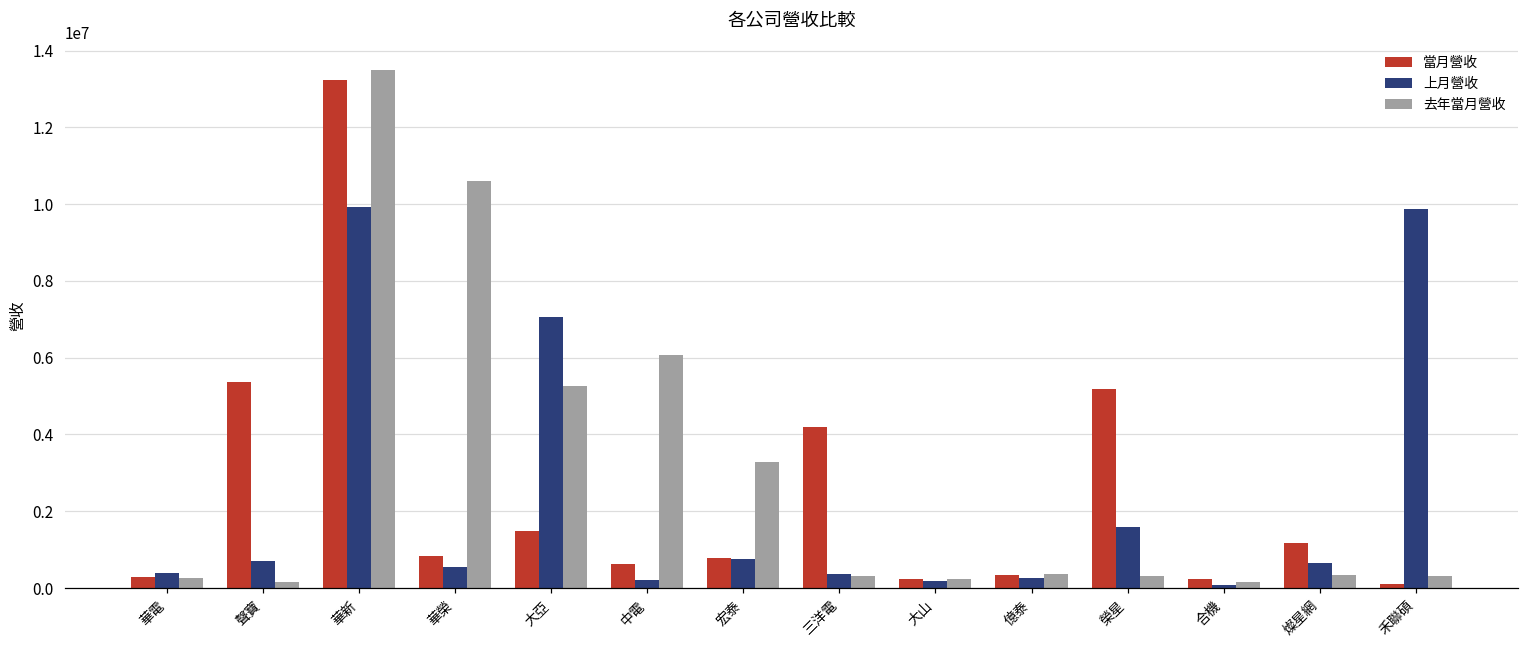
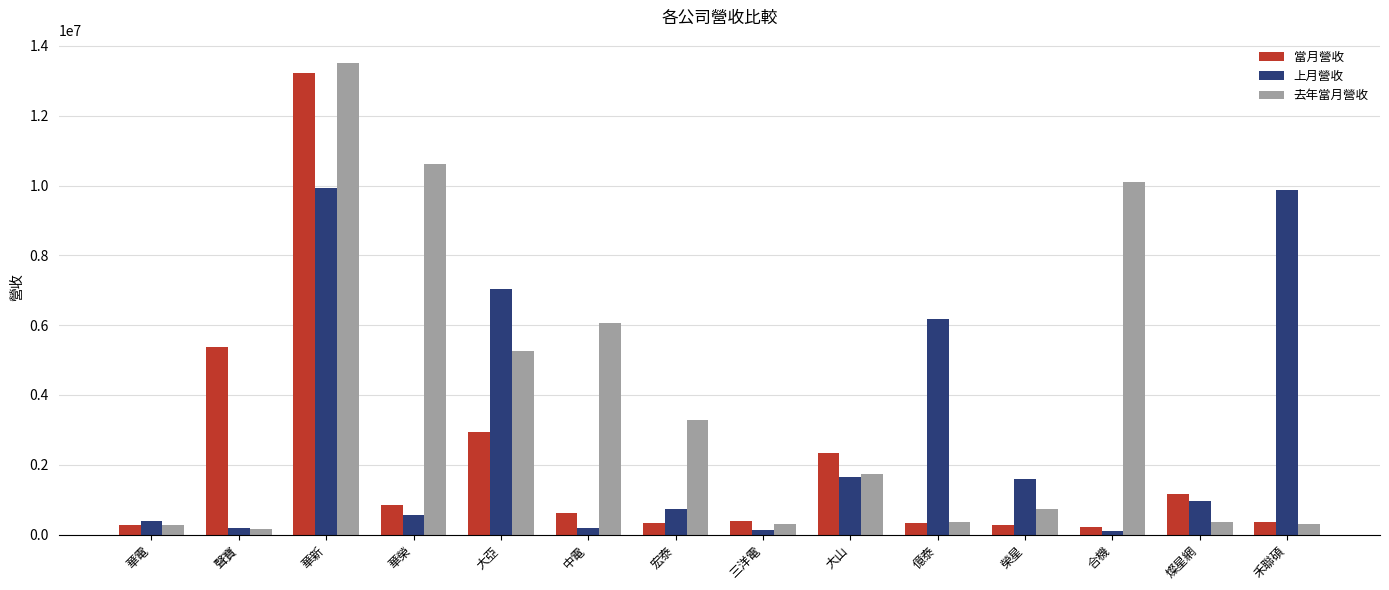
  {
    "當月營收": {
      "華電": 300000,
      "聲寶": 5400000,
      "華新": 13200000,
      "華榮": 800000,
-     "大亞": 1500000,
+     "大亞": 3000000,
      "中電": 600000,
-     "宏泰": 800000,
-     "三洋電": 4200000,
-     "大山": 200000,
+     "宏泰": 300000,
+     "三洋電": 400000,
+     "大山": 2300000,
      "億泰": 300000,
-     "榮星": 5200000,
+     "榮星": 300000,
      "合機": 200000,
      "燦星網": 1200000,
-     "禾聯碩": 100000
+     "禾聯碩": 300000
    },
    "上月營收": {
      "華電": 400000,
-     "聲寶": 700000,
+     "聲寶": 200000,
      "華新": 9900000,
      "華榮": 600000,
      "大亞": 7000000,
      "中電": 200000,
      "宏泰": 700000,
-     "三洋電": 400000,
-     "大山": 200000,
-     "億泰": 300000,
+     "三洋電": 100000,
+     "大山": 1600000,
+     "億泰": 6200000,
      "榮星": 1600000,
      "合機": 100000,
-     "燦星網": 600000,
+     "燦星網": 1000000,
      "禾聯碩": 9900000
    },
    "去年當月營收": {
      "華電": 300000,
      "聲寶": 200000,
      "華新": 13500000,
      "華榮": 10600000,
      "大亞": 5300000,
      "中電": 6100000,
      "宏泰": 3300000,
      "三洋電": 300000,
-     "大山": 200000,
+     "大山": 1700000,
      "億泰": 400000,
-     "榮星": 300000,
-     "合機": 200000,
+     "榮星": 700000,
+     "合機": 10100000,
      "燦星網": 400000,
      "禾聯碩": 300000
    }
  }
